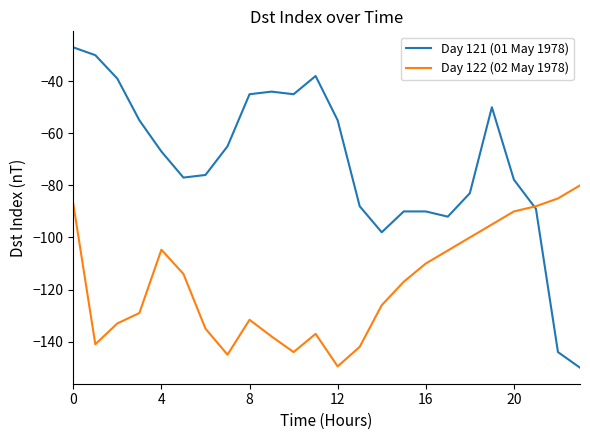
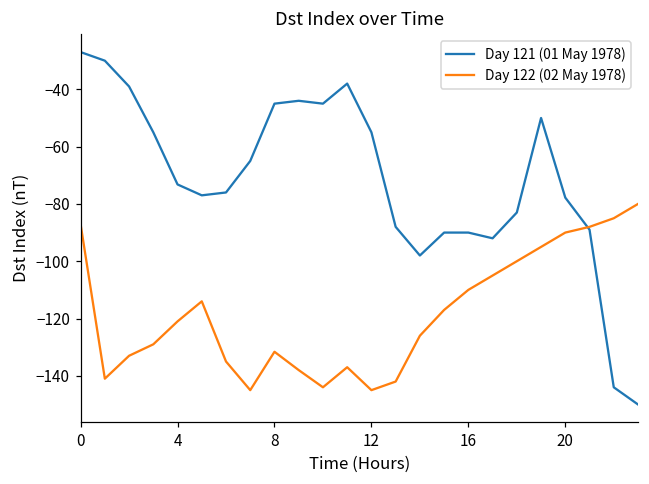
  {
    "Day 121 (01 May 1978)": {
      "0": -27,
-     "4": -67,
+     "4": -73,
      "8": -45,
      "12": -55,
      "16": -90,
      "20": -78
    },
    "Day 122 (02 May 1978)": {
      "0": -87,
-     "4": -105,
+     "4": -121,
      "8": -132,
-     "12": -150,
+     "12": -145,
      "16": -110,
      "20": -90
    }
  }
